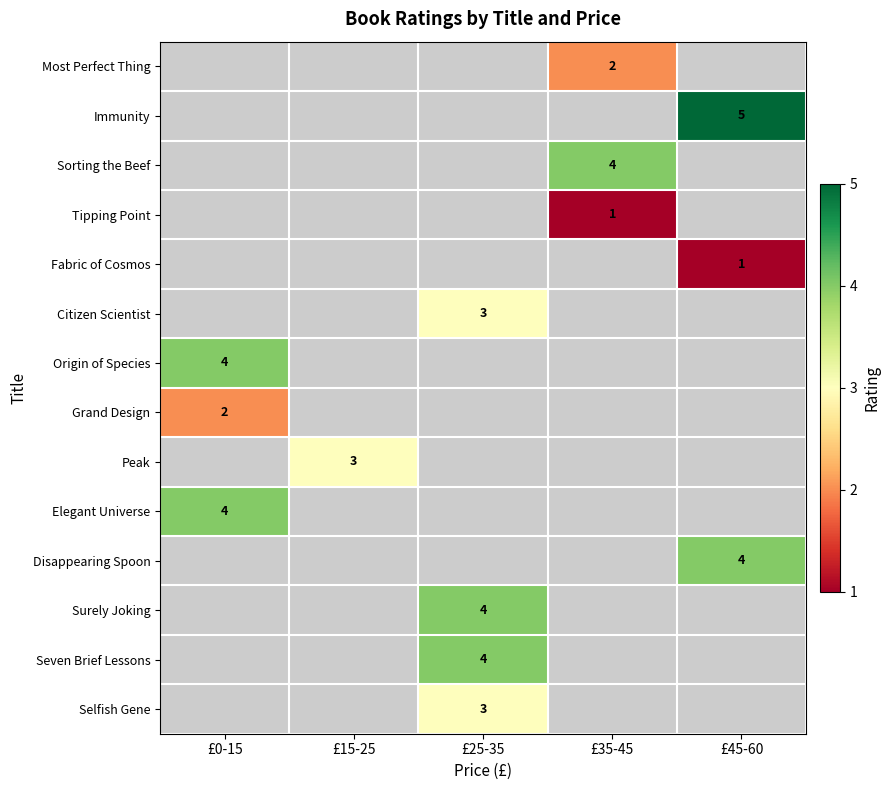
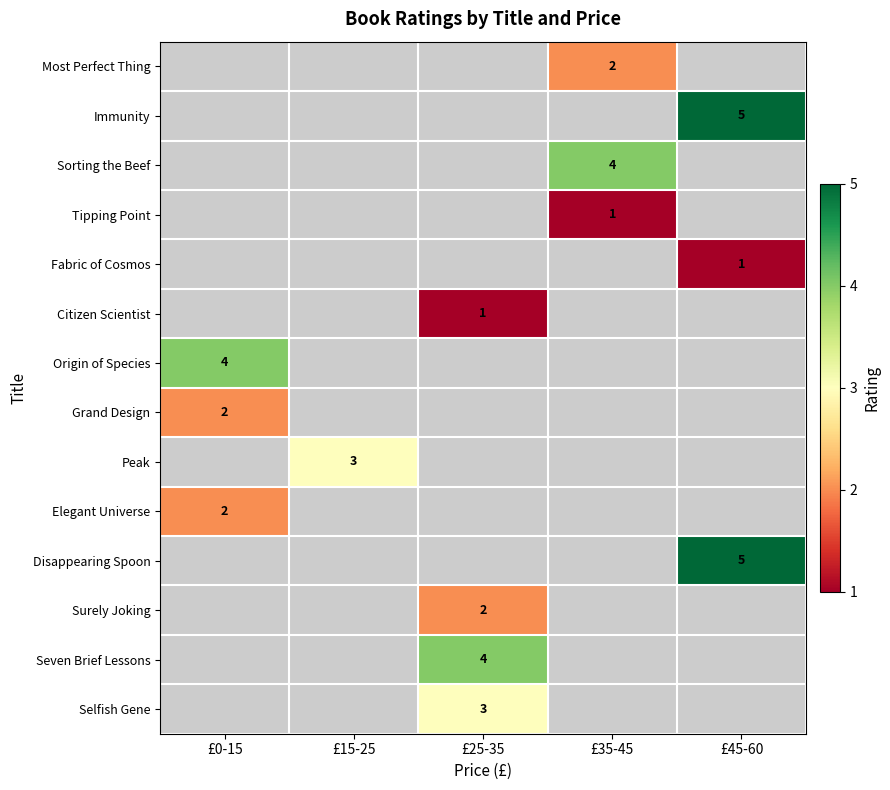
  {
    "Most Perfect Thing": {
      "£35-45": 2
    },
    "Immunity": {
      "£45-60": 5
    },
    "Sorting the Beef": {
      "£35-45": 4
    },
    "Tipping Point": {
      "£35-45": 1
    },
    "Fabric of Cosmos": {
      "£45-60": 1
    },
    "Citizen Scientist": {
-     "£25-35": 3
+     "£25-35": 1
    },
    "Origin of Species": {
      "£0-15": 4
    },
    "Grand Design": {
      "£0-15": 2
    },
    "Peak": {
      "£15-25": 3
    },
    "Elegant Universe": {
-     "£0-15": 4
+     "£0-15": 2
    },
    "Disappearing Spoon": {
-     "£45-60": 4
+     "£45-60": 5
    },
    "Surely Joking": {
-     "£25-35": 4
+     "£25-35": 2
    },
    "Seven Brief Lessons": {
      "£25-35": 4
    },
    "Selfish Gene": {
      "£25-35": 3
    }
  }
